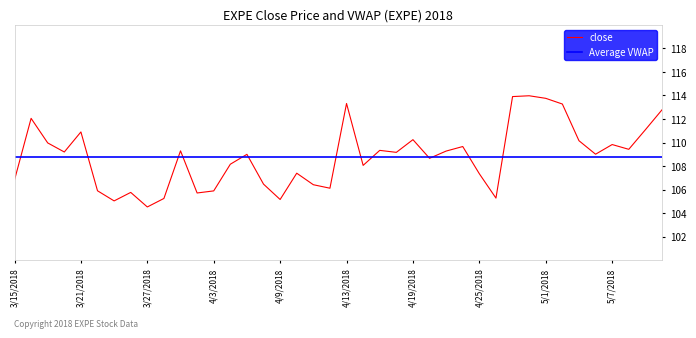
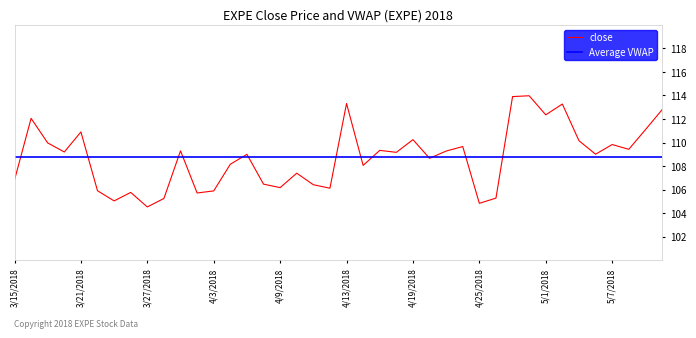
  {
    "3/15/2018": 106.8,
    "3/21/2018": 110.9,
    "3/27/2018": 104.5,
    "4/3/2018": 105.9,
-   "4/9/2018": 105.2,
+   "4/9/2018": 106.2,
    "4/13/2018": 113.3,
    "4/19/2018": 110.2,
-   "4/25/2018": 107.3,
-   "5/1/2018": 113.8,
+   "4/25/2018": 104.8,
+   "5/1/2018": 112.4,
    "5/7/2018": 109.8
  }
